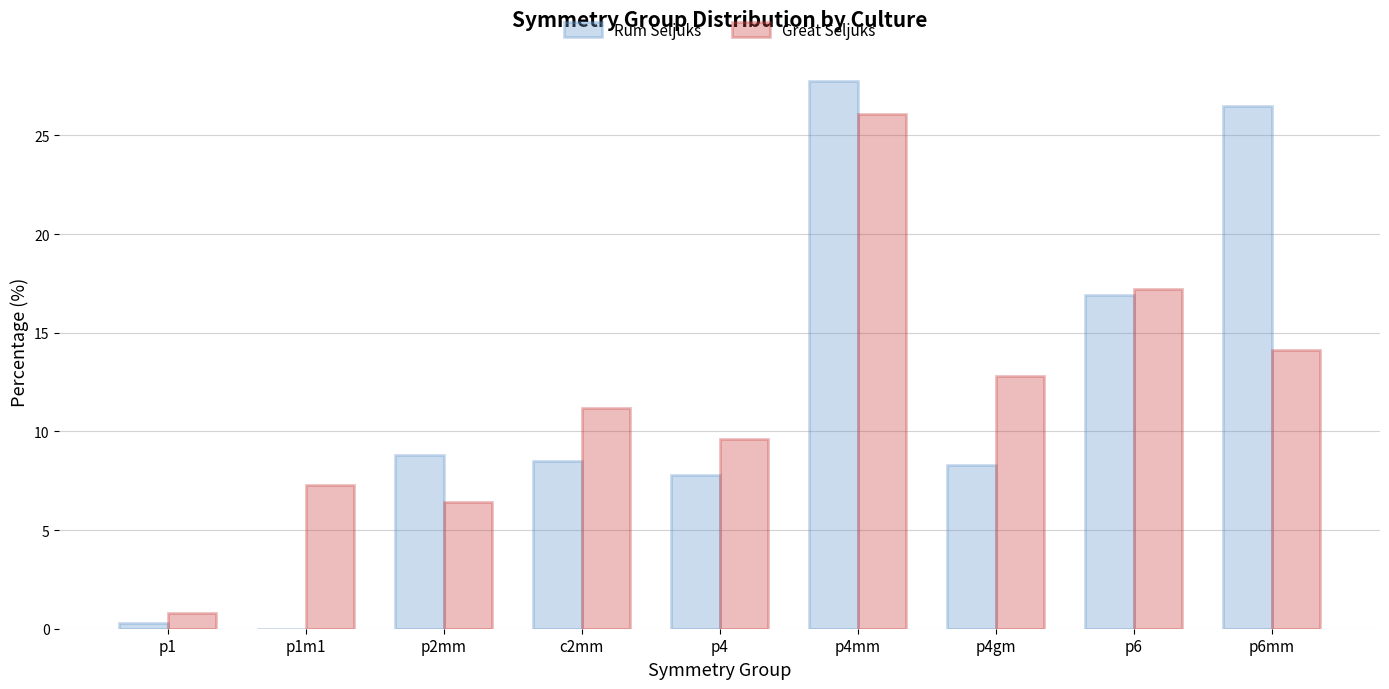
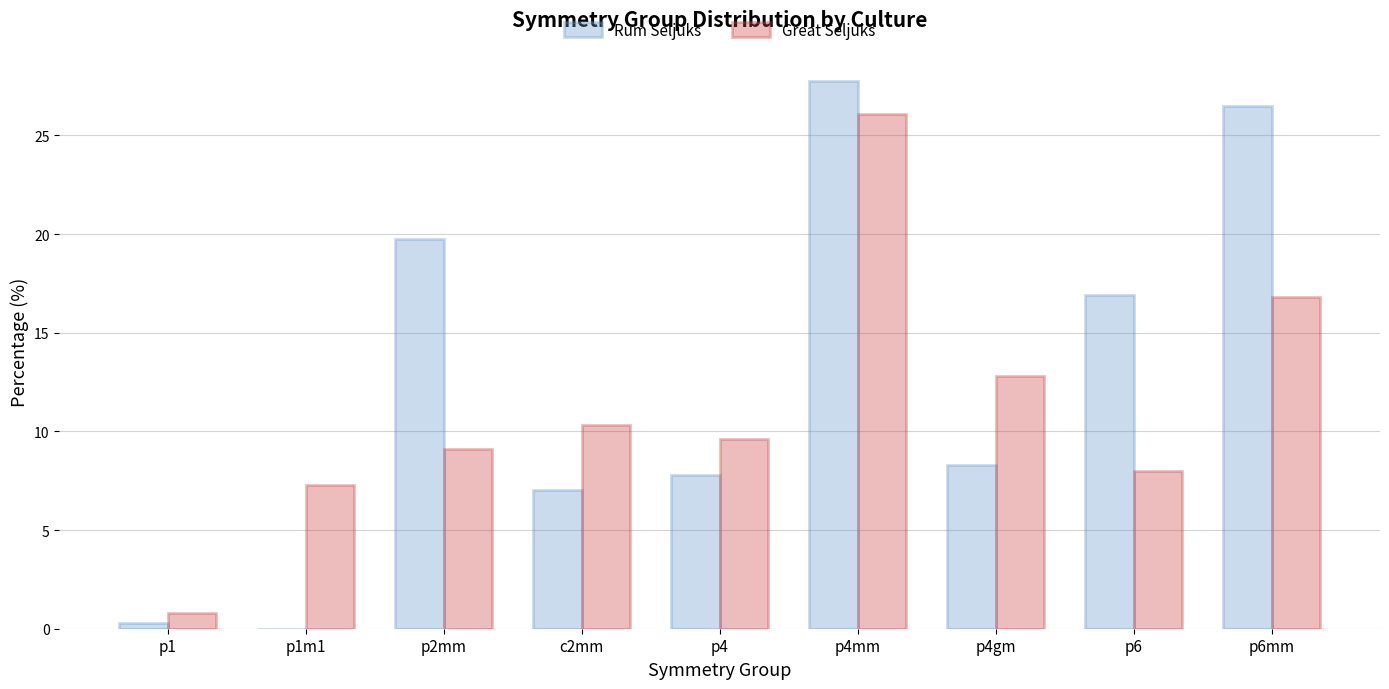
  {
    "Rum Seljuks": {
      "p1": 0.3,
      "p1m1": 0.0,
-     "p2mm": 8.8,
-     "c2mm": 8.5,
+     "p2mm": 19.7,
+     "c2mm": 7.0,
      "p4": 7.8,
      "p4mm": 27.8,
      "p4gm": 8.3,
      "p6": 16.9,
      "p6mm": 26.5
    },
    "Great Seljuks": {
      "p1": 0.8,
      "p1m1": 7.3,
-     "p2mm": 6.4,
-     "c2mm": 11.2,
+     "p2mm": 9.1,
+     "c2mm": 10.3,
      "p4": 9.6,
      "p4mm": 26.1,
      "p4gm": 12.8,
-     "p6": 17.2,
-     "p6mm": 14.1
+     "p6": 8.0,
+     "p6mm": 16.8
    }
  }
